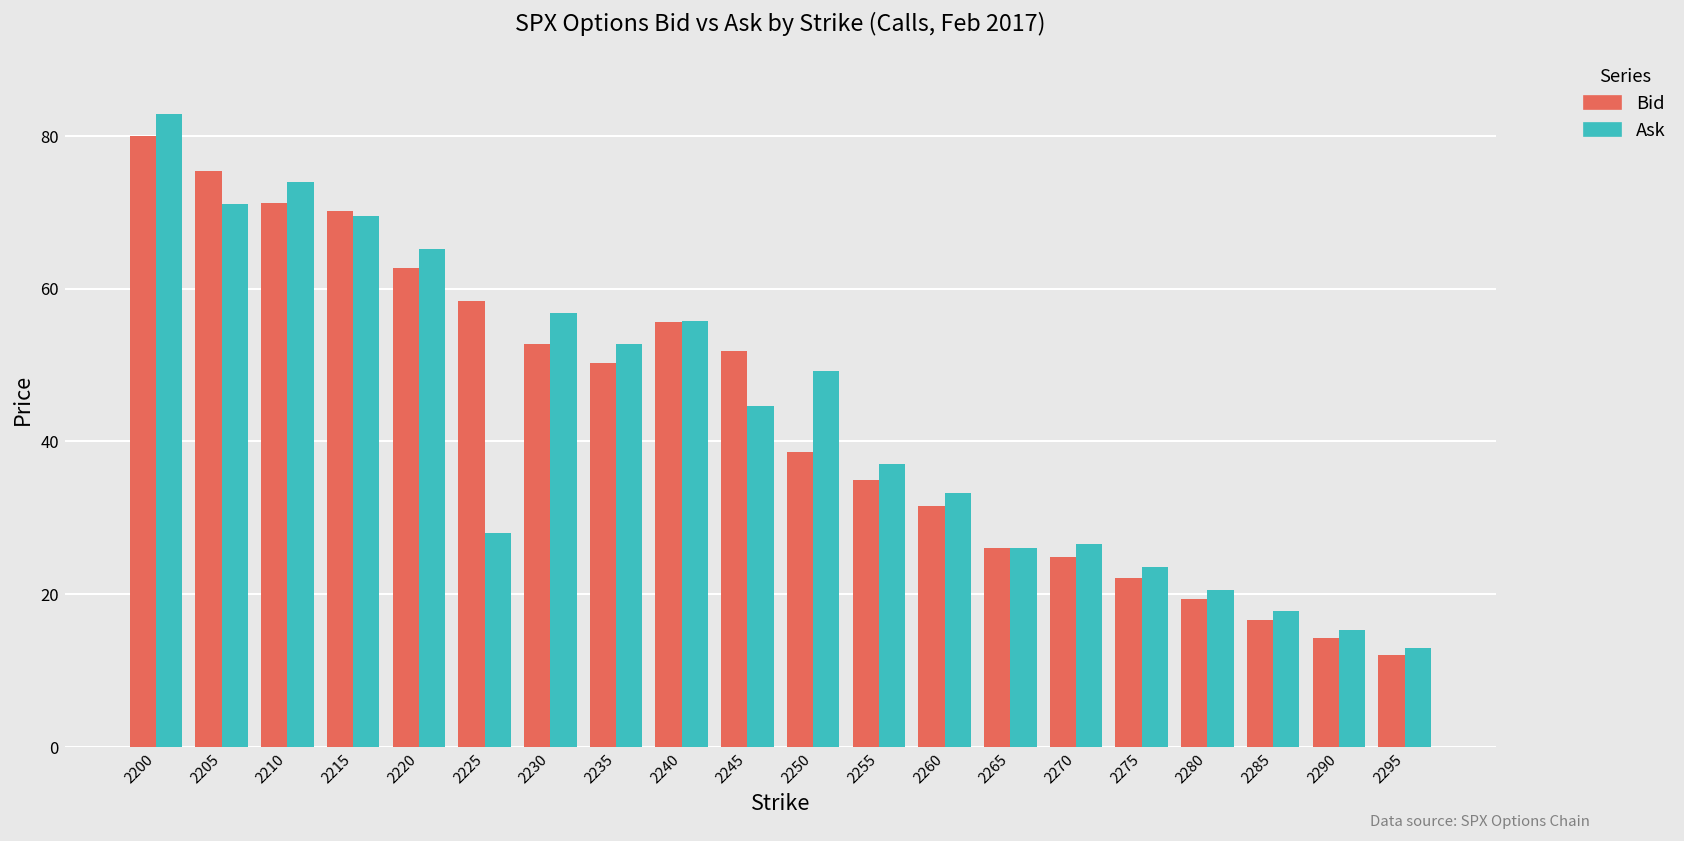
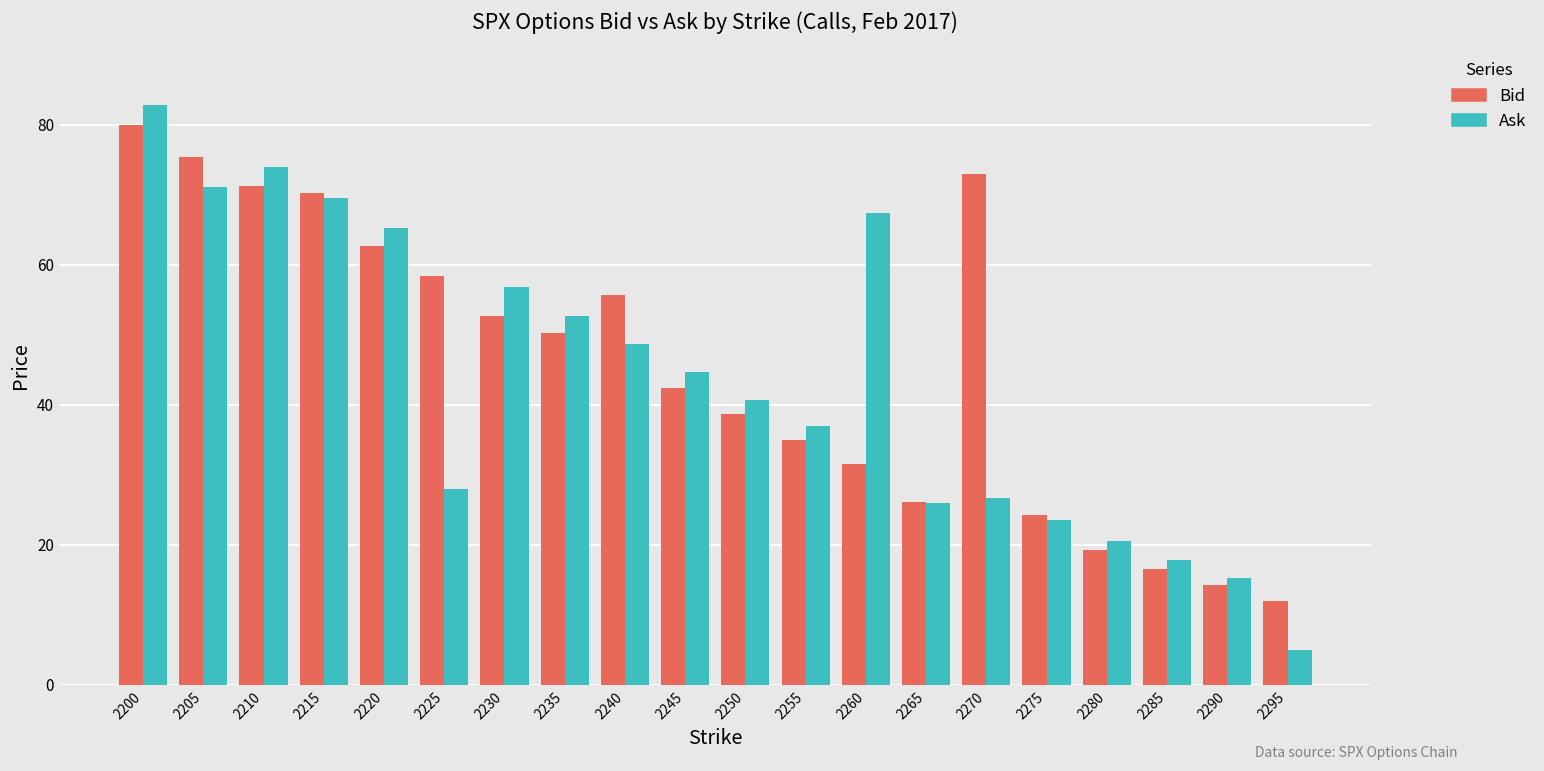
  {
    "Bid": {
      "2200": 80,
      "2205": 75,
      "2210": 71,
      "2215": 70,
      "2220": 63,
      "2225": 58,
      "2230": 53,
      "2235": 50,
      "2240": 56,
-     "2245": 52,
+     "2245": 42,
      "2250": 39,
      "2255": 35,
      "2260": 32,
      "2265": 26,
-     "2270": 25,
-     "2275": 22,
+     "2270": 73,
+     "2275": 24,
      "2280": 19,
      "2285": 17,
      "2290": 14,
      "2295": 12
    },
    "Ask": {
      "2200": 83,
      "2205": 71,
      "2210": 74,
      "2215": 70,
      "2220": 65,
      "2225": 28,
      "2230": 57,
      "2235": 53,
-     "2240": 56,
+     "2240": 49,
      "2245": 45,
-     "2250": 49,
+     "2250": 41,
      "2255": 37,
-     "2260": 33,
+     "2260": 67,
      "2265": 26,
      "2270": 27,
      "2275": 24,
      "2280": 21,
      "2285": 18,
      "2290": 15,
-     "2295": 13
+     "2295": 5
    }
  }
